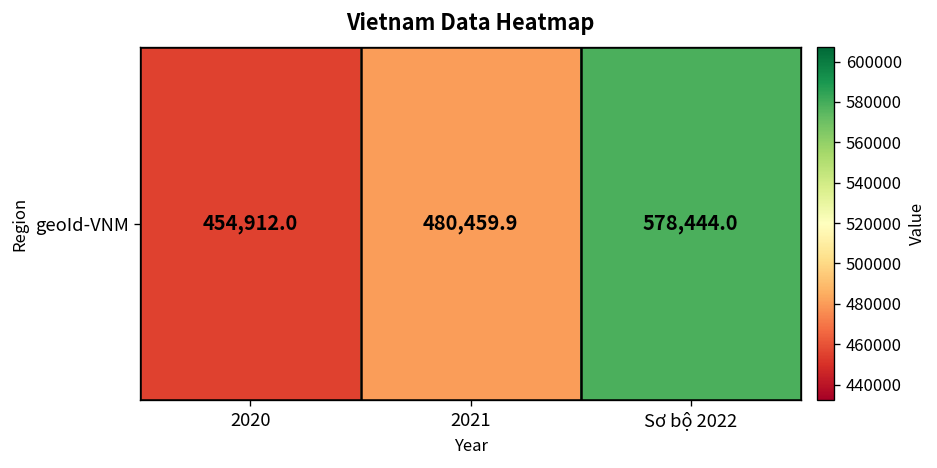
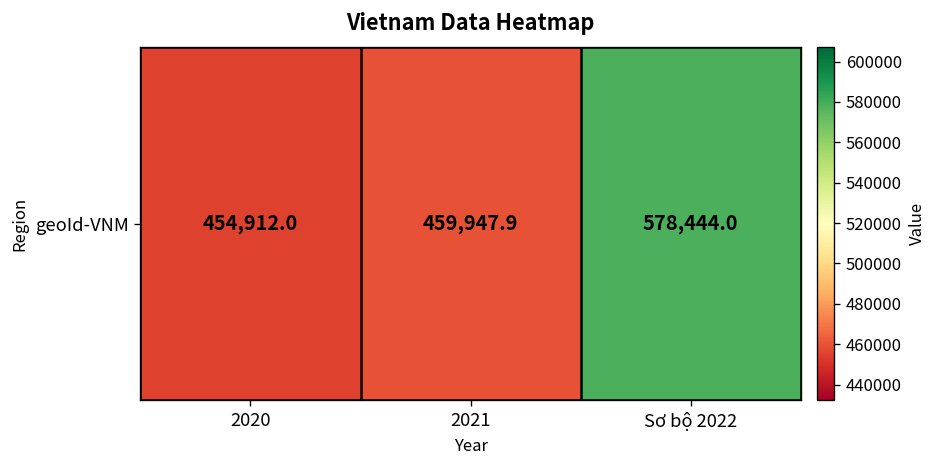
  {
    "geoId-VNM": {
      "2020": "454,912.0",
-     "2021": "480,459.9",
+     "2021": "459,947.9",
      "Sơ bộ 2022": "578,444.0"
    }
  }
